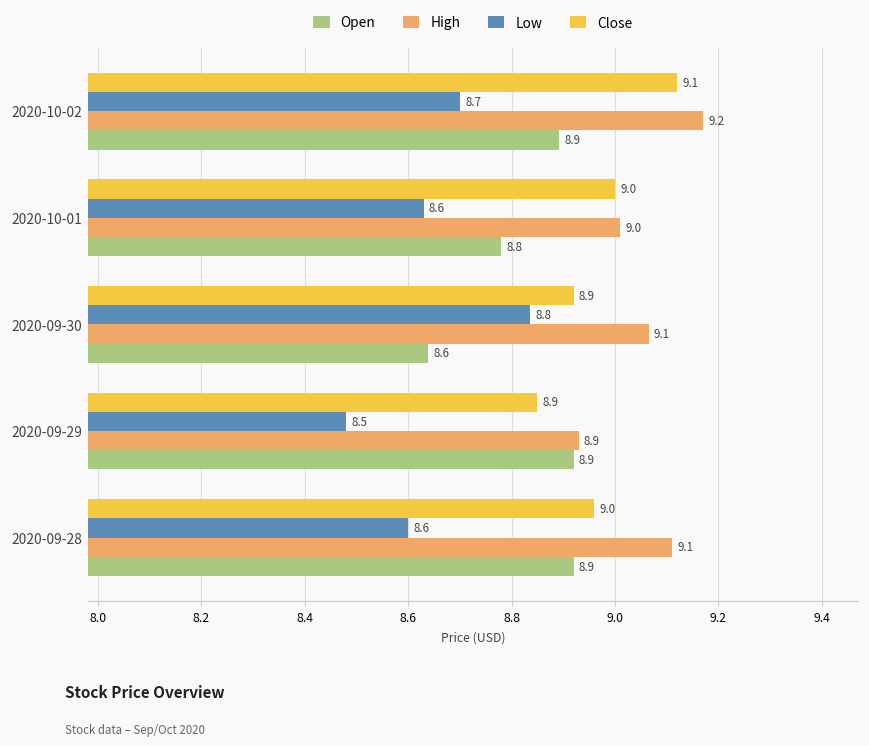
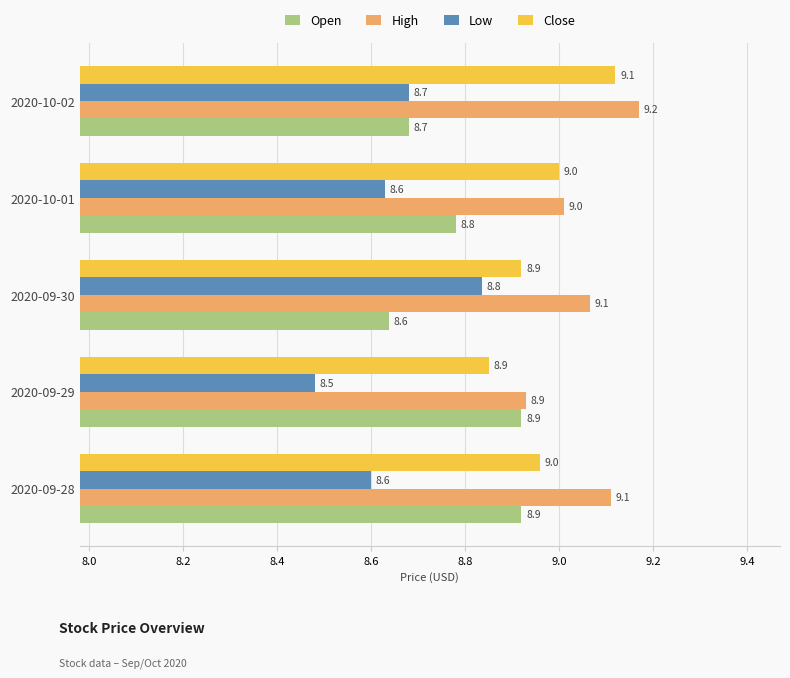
  {
    "Open": {
-     "2020-10-02": 8.9,
+     "2020-10-02": 8.7,
      "2020-10-01": 8.8,
      "2020-09-30": 8.6,
      "2020-09-29": 8.9,
      "2020-09-28": 8.9
    },
    "Low": {
-     "2020-10-02": 8.70
+     "2020-10-02": 8.68
    }
  }
